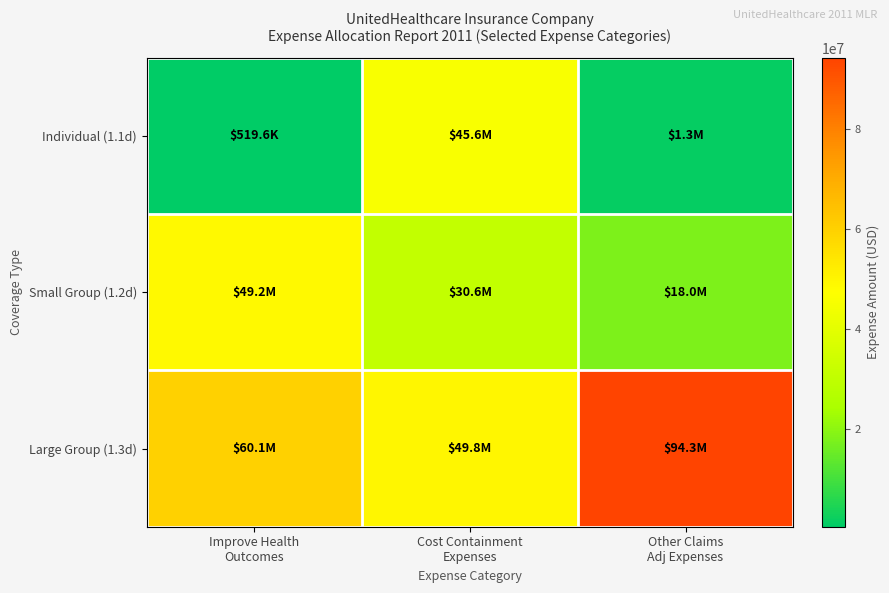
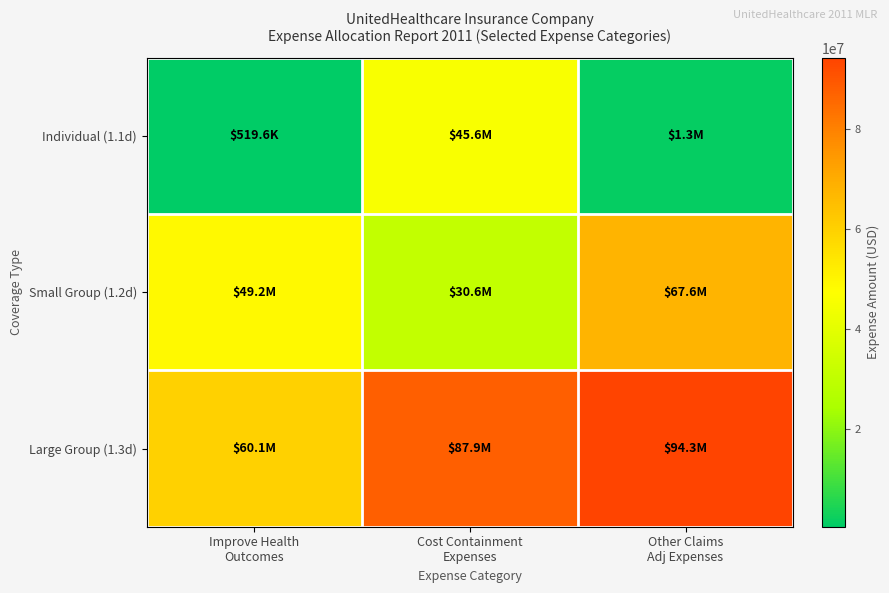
  {
    "Individual (1.1d)": {
      "Improve Health Outcomes": "$519.6K",
      "Cost Containment Expenses": "$45.6M",
      "Other Claims Adj Expenses": "$1.3M"
    },
    "Small Group (1.2d)": {
      "Improve Health Outcomes": "$49.2M",
      "Cost Containment Expenses": "$30.6M",
-     "Other Claims Adj Expenses": "$18.0M"
+     "Other Claims Adj Expenses": "$67.6M"
    },
    "Large Group (1.3d)": {
      "Improve Health Outcomes": "$60.1M",
-     "Cost Containment Expenses": "$49.8M",
+     "Cost Containment Expenses": "$87.9M",
      "Other Claims Adj Expenses": "$94.3M"
    }
  }
